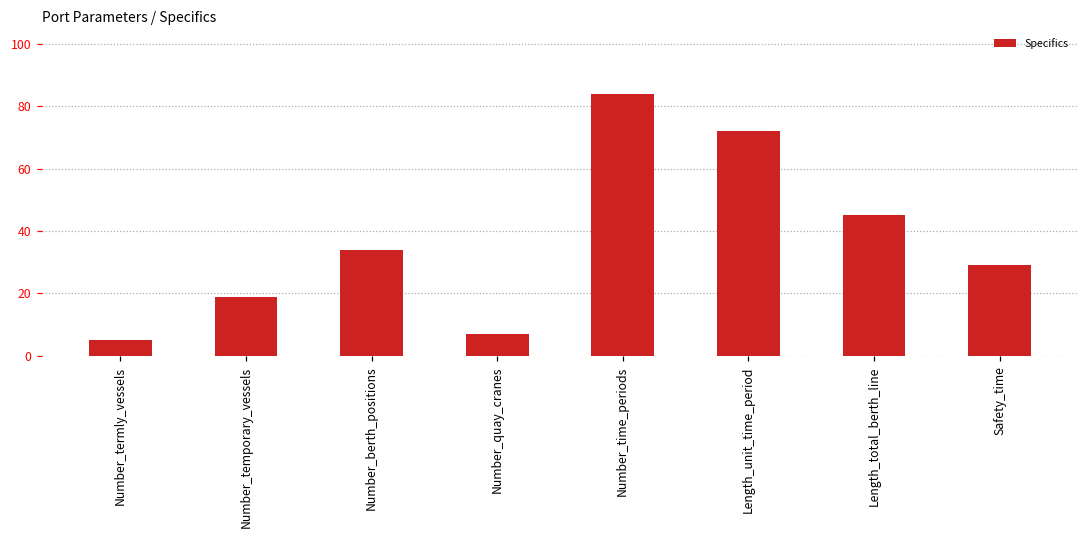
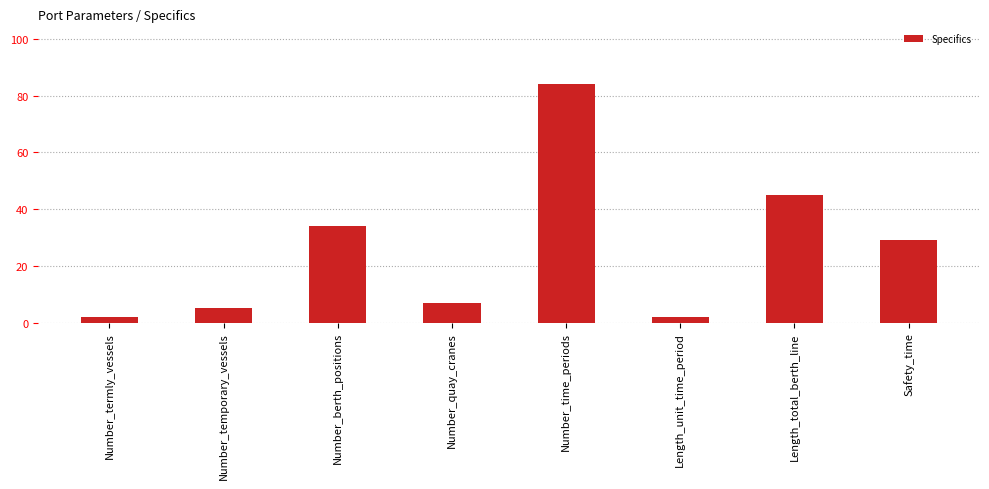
  {
-   "Number_termly_vessels": 5,
-   "Number_temporary_vessels": 19,
+   "Number_termly_vessels": 2,
+   "Number_temporary_vessels": 5,
    "Number_berth_positions": 34,
    "Number_quay_cranes": 7,
    "Number_time_periods": 84,
-   "Length_unit_time_period": 72,
+   "Length_unit_time_period": 2,
    "Length_total_berth_line": 45,
    "Safety_time": 29
  }
